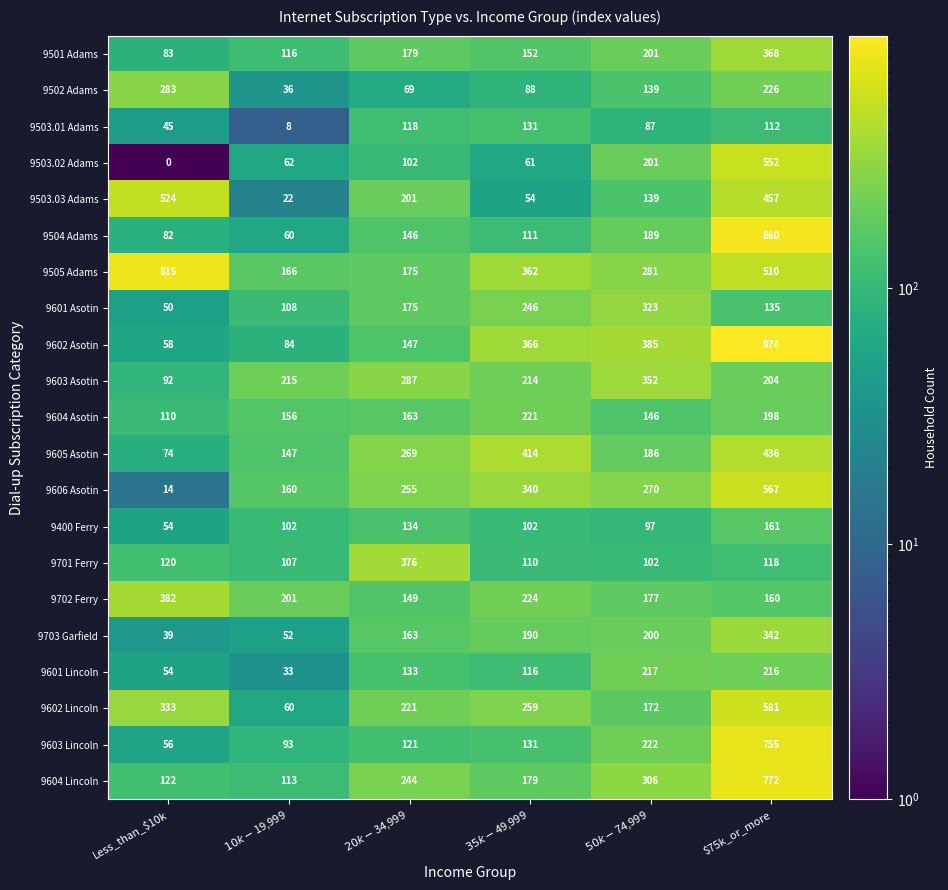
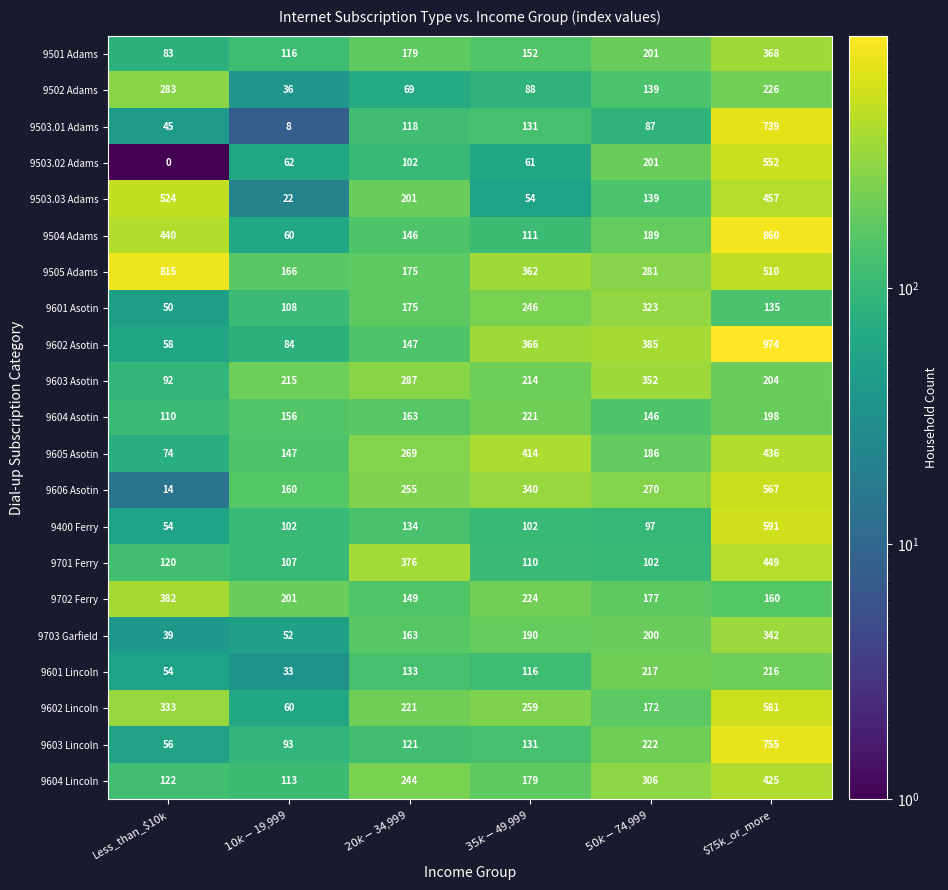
  {
    "9501 Adams": {
      "Less_than_$10k": 83,
      "$75k_or_more": 368
    },
    "9502 Adams": {
      "Less_than_$10k": 283,
      "$75k_or_more": 226
    },
    "9503.01 Adams": {
      "Less_than_$10k": 45,
-     "$75k_or_more": 112
+     "$75k_or_more": 739
    },
    "9503.02 Adams": {
      "Less_than_$10k": 0,
      "$75k_or_more": 552
    },
    "9503.03 Adams": {
      "Less_than_$10k": 524,
      "$75k_or_more": 457
    },
    "9504 Adams": {
-     "Less_than_$10k": 82,
+     "Less_than_$10k": 440,
      "$75k_or_more": 860
    },
    "9505 Adams": {
      "Less_than_$10k": 815,
      "$75k_or_more": 510
    },
    "9601 Asotin": {
      "Less_than_$10k": 50,
      "$75k_or_more": 135
    },
    "9602 Asotin": {
      "Less_than_$10k": 58,
      "$75k_or_more": 974
    },
    "9603 Asotin": {
      "Less_than_$10k": 92,
      "$75k_or_more": 204
    },
    "9604 Asotin": {
      "Less_than_$10k": 110,
      "$75k_or_more": 198
    },
    "9605 Asotin": {
      "Less_than_$10k": 74,
      "$75k_or_more": 436
    },
    "9606 Asotin": {
      "Less_than_$10k": 14,
      "$75k_or_more": 567
    },
    "9400 Ferry": {
      "Less_than_$10k": 54,
-     "$75k_or_more": 161
+     "$75k_or_more": 591
    },
    "9701 Ferry": {
      "Less_than_$10k": 120,
-     "$75k_or_more": 118
+     "$75k_or_more": 449
    },
    "9702 Ferry": {
      "Less_than_$10k": 382,
      "$75k_or_more": 160
    },
    "9703 Garfield": {
      "Less_than_$10k": 39,
      "$75k_or_more": 342
    },
    "9601 Lincoln": {
      "Less_than_$10k": 54,
      "$75k_or_more": 216
    },
    "9602 Lincoln": {
      "Less_than_$10k": 333,
      "$75k_or_more": 581
    },
    "9603 Lincoln": {
      "Less_than_$10k": 56,
      "$75k_or_more": 755
    },
    "9604 Lincoln": {
      "Less_than_$10k": 122,
-     "$75k_or_more": 772
+     "$75k_or_more": 425
    }
  }
